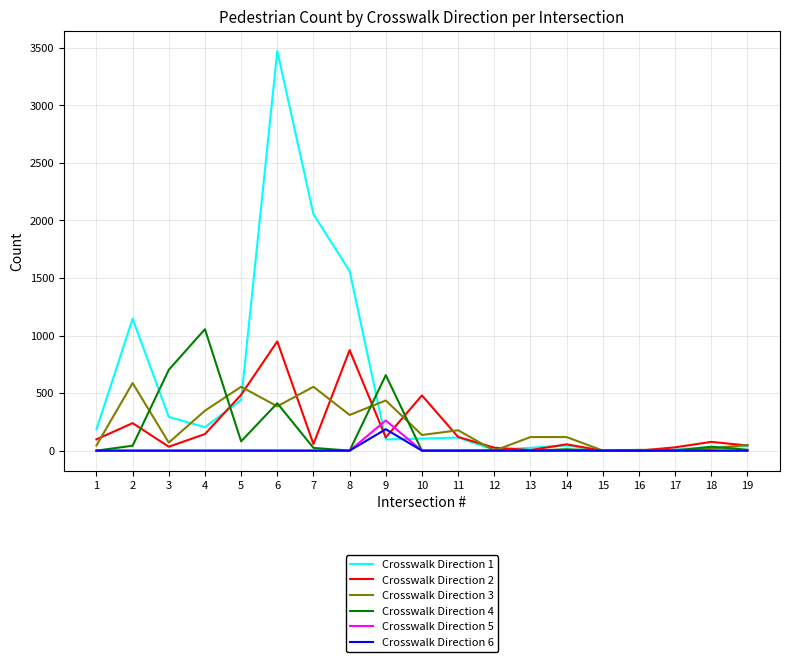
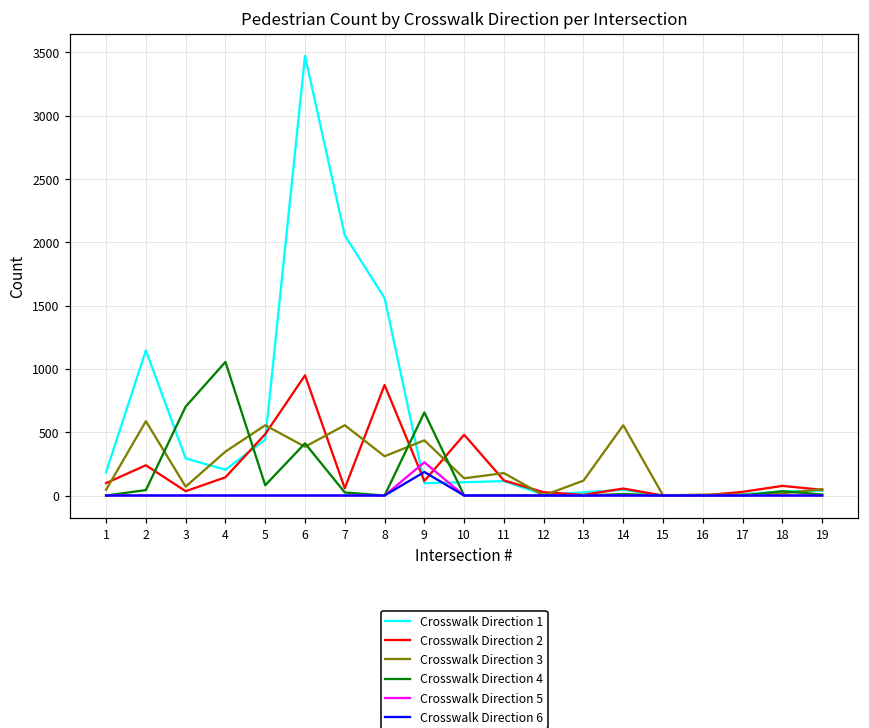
  {
    "Crosswalk Direction 1": {
      "1": 190,
      "2": 1150,
      "3": 290,
      "4": 200,
      "5": 440,
      "6": 3470,
      "7": 2050,
      "8": 1560,
      "10": 110
    },
    "Crosswalk Direction 2": {
      "1": 100,
      "2": 240,
      "3": 30,
      "4": 140,
      "5": 490,
      "6": 950,
      "7": 60,
      "8": 870,
      "10": 480,
      "18": 80
    },
    "Crosswalk Direction 3": {
      "1": 50,
      "2": 590,
      "3": 70,
      "4": 350,
      "5": 560,
      "6": 390,
      "7": 560,
      "8": 310,
      "9": 440,
      "10": 140,
      "11": 180,
      "13": 120,
-     "14": 120
+     "14": 560
    },
    "Crosswalk Direction 4": {
      "2": 40,
      "3": 700,
      "4": 1060,
      "5": 80,
      "6": 410,
      "7": 20,
      "9": 660
    },
    "Crosswalk Direction 5": {
      "9": 260
    },
    "Crosswalk Direction 6": {
      "9": 190
    }
  }
